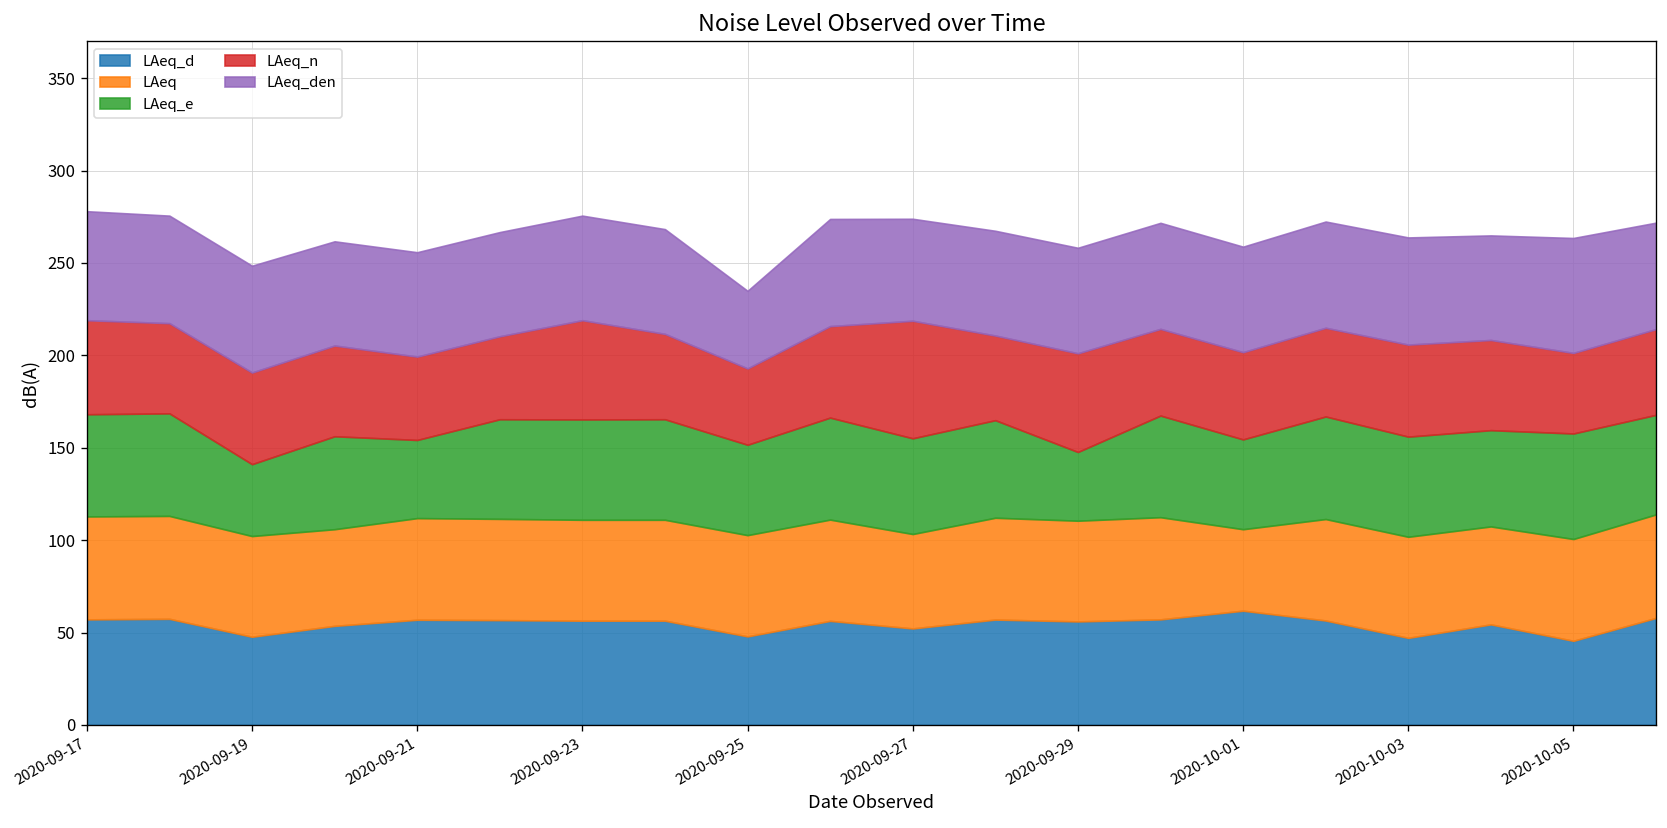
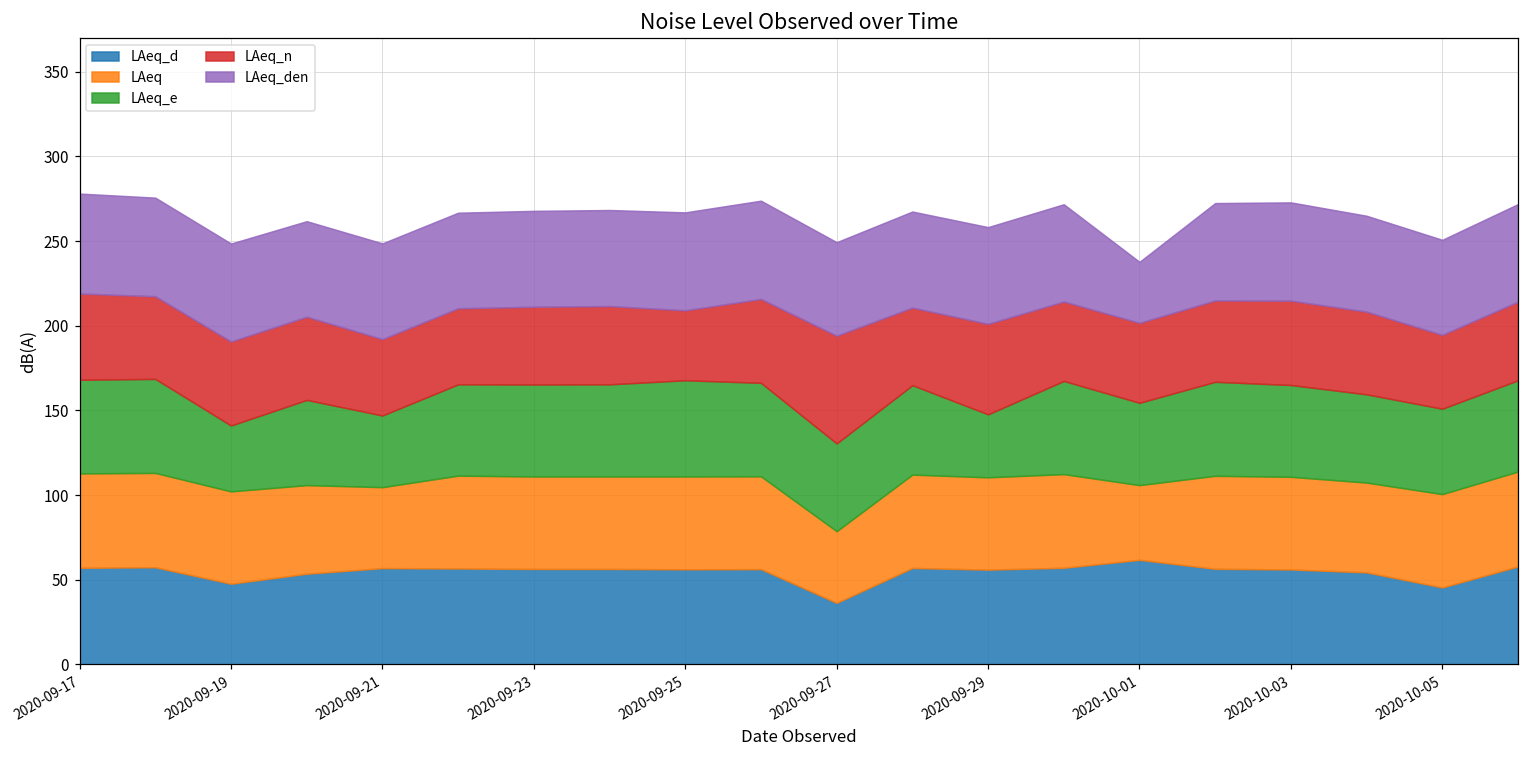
  {
    "LAeq_d": {
      "2020-09-17": 57,
      "2020-09-19": 48,
      "2020-09-21": 57,
      "2020-09-23": 56,
-     "2020-09-25": 48,
-     "2020-09-27": 52,
+     "2020-09-25": 56,
+     "2020-09-27": 36,
      "2020-09-29": 56,
      "2020-10-01": 62,
-     "2020-10-03": 47,
+     "2020-10-03": 56,
      "2020-10-05": 46
    },
    "LAeq": {
      "2020-09-17": 56,
      "2020-09-19": 55,
-     "2020-09-21": 55,
+     "2020-09-21": 48,
      "2020-09-23": 55,
      "2020-09-25": 55,
-     "2020-09-27": 51,
+     "2020-09-27": 42,
      "2020-09-29": 55,
      "2020-10-01": 44,
      "2020-10-03": 55,
      "2020-10-05": 55
    },
    "LAeq_e": {
      "2020-09-17": 55,
      "2020-09-19": 39,
      "2020-09-21": 42,
      "2020-09-23": 54,
-     "2020-09-25": 49,
+     "2020-09-25": 57,
      "2020-09-27": 52,
      "2020-09-29": 37,
      "2020-10-01": 49,
      "2020-10-03": 54,
-     "2020-10-05": 57
+     "2020-10-05": 50
    },
    "LAeq_n": {
      "2020-09-17": 51,
      "2020-09-19": 50,
      "2020-09-21": 45,
-     "2020-09-23": 54,
+     "2020-09-23": 46,
      "2020-09-25": 41,
      "2020-09-27": 64,
      "2020-09-29": 53,
      "2020-10-01": 47,
      "2020-10-03": 50,
      "2020-10-05": 44
    },
    "LAeq_den": {
      "2020-09-17": 59,
      "2020-09-19": 58,
      "2020-09-21": 57,
      "2020-09-23": 57,
-     "2020-09-25": 42,
+     "2020-09-25": 58,
      "2020-09-27": 55,
      "2020-09-29": 57,
-     "2020-10-01": 57,
+     "2020-10-01": 36,
      "2020-10-03": 58,
-     "2020-10-05": 62
+     "2020-10-05": 56
    }
  }
